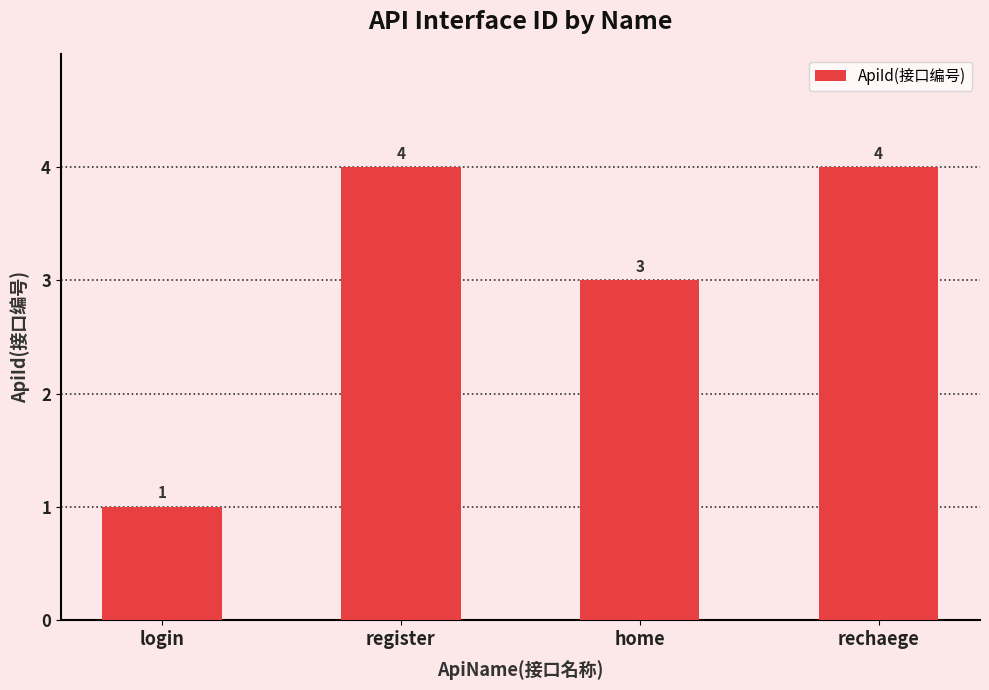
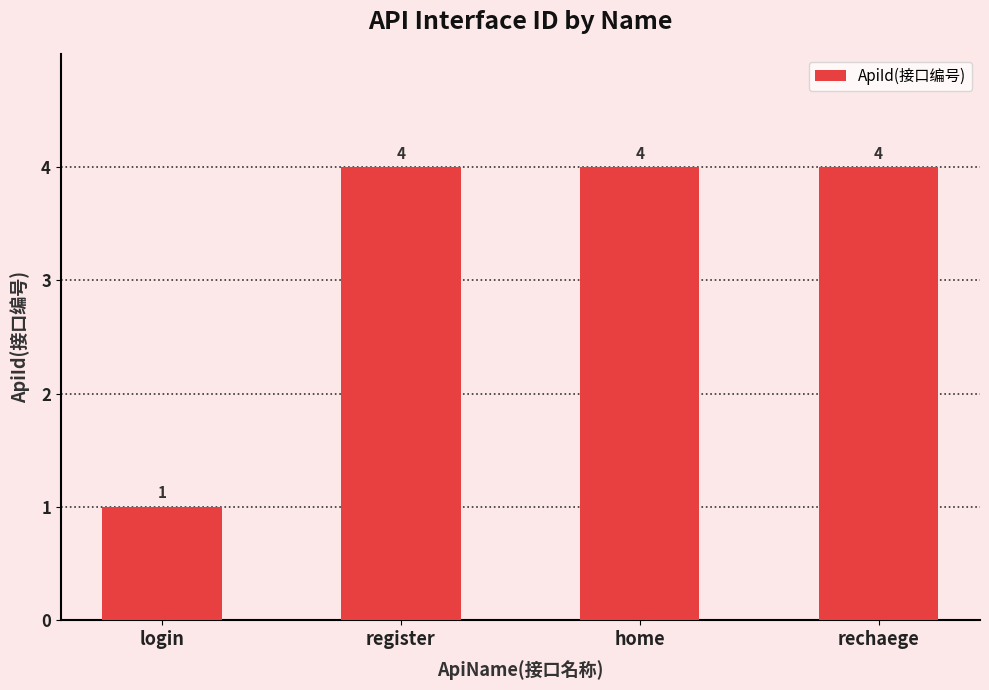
  {
    "login": 1,
    "register": 4,
-   "home": 3,
+   "home": 4,
    "rechaege": 4
  }
